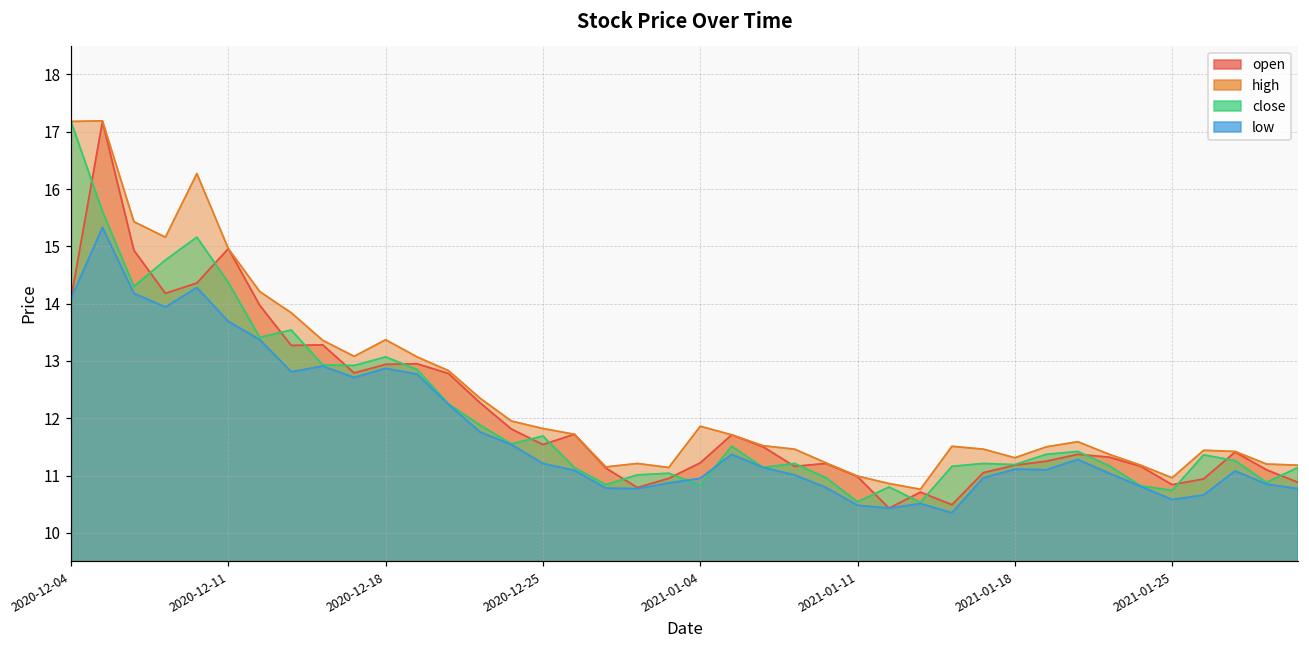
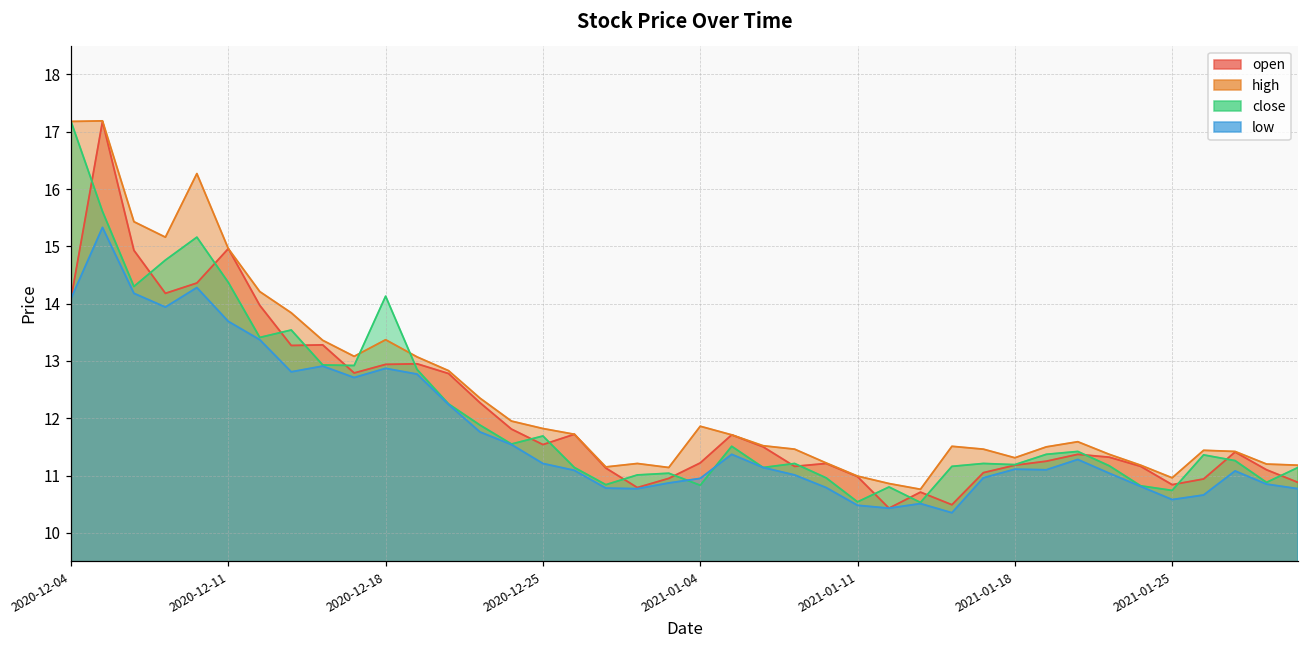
  {
    "close": {
      "2020-12-11": 14.4,
-     "2020-12-18": 13.1,
+     "2020-12-18": 14.1,
      "2020-12-25": 11.7,
      "2021-01-04": 10.8,
      "2021-01-11": 10.5,
      "2021-01-25": 10.7
    },
    "low": {
      "2020-12-11": 13.7,
      "2020-12-18": 12.9,
      "2020-12-25": 11.2,
      "2021-01-04": 11.0,
      "2021-01-11": 10.5,
      "2021-01-18": 11.1,
      "2021-01-25": 10.6
    }
  }
